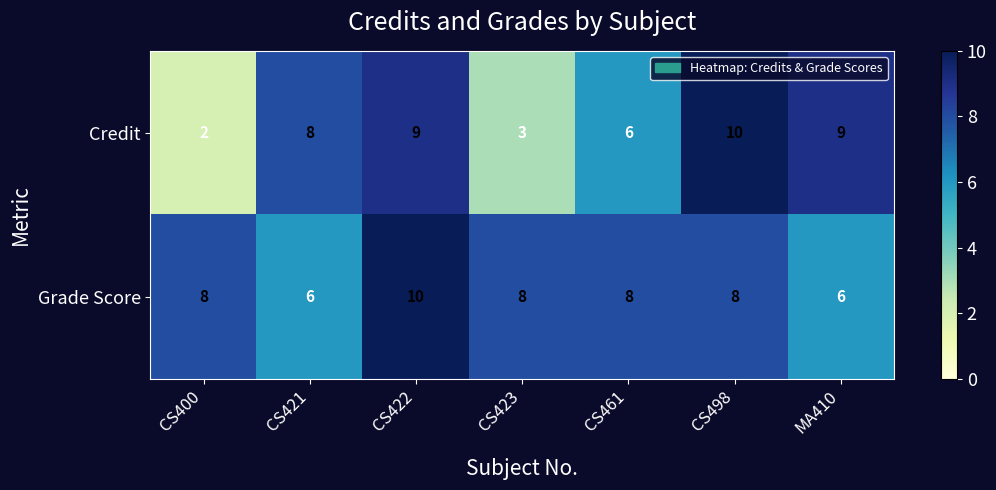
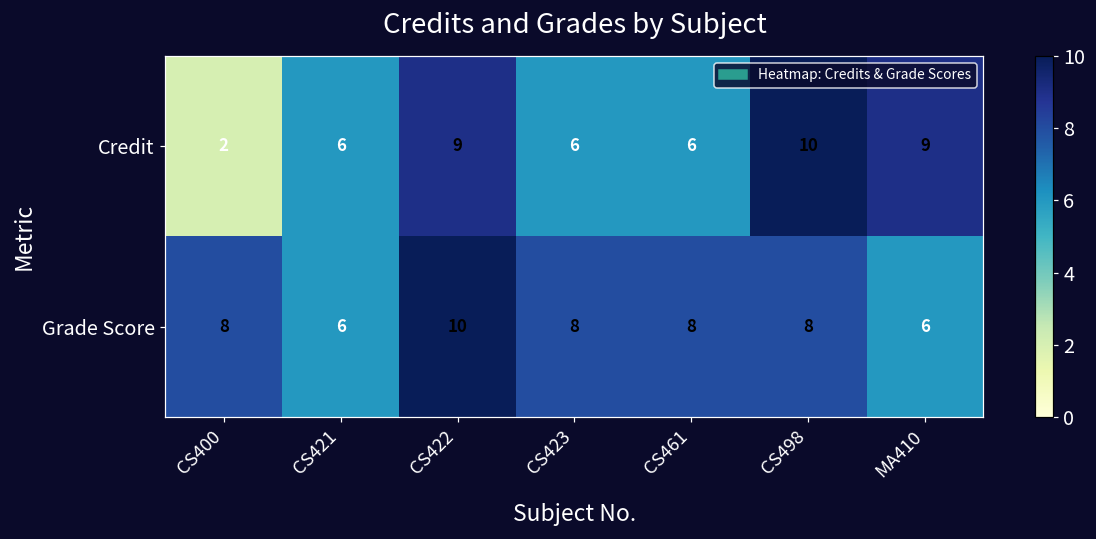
  {
    "Credit": {
      "CS400": 2,
-     "CS421": 8,
+     "CS421": 6,
      "CS422": 9,
-     "CS423": 3,
+     "CS423": 6,
      "CS461": 6,
      "CS498": 10,
      "MA410": 9
    },
    "Grade Score": {
      "CS400": 8,
      "CS421": 6,
      "CS422": 10,
      "CS423": 8,
      "CS461": 8,
      "CS498": 8,
      "MA410": 6
    }
  }
